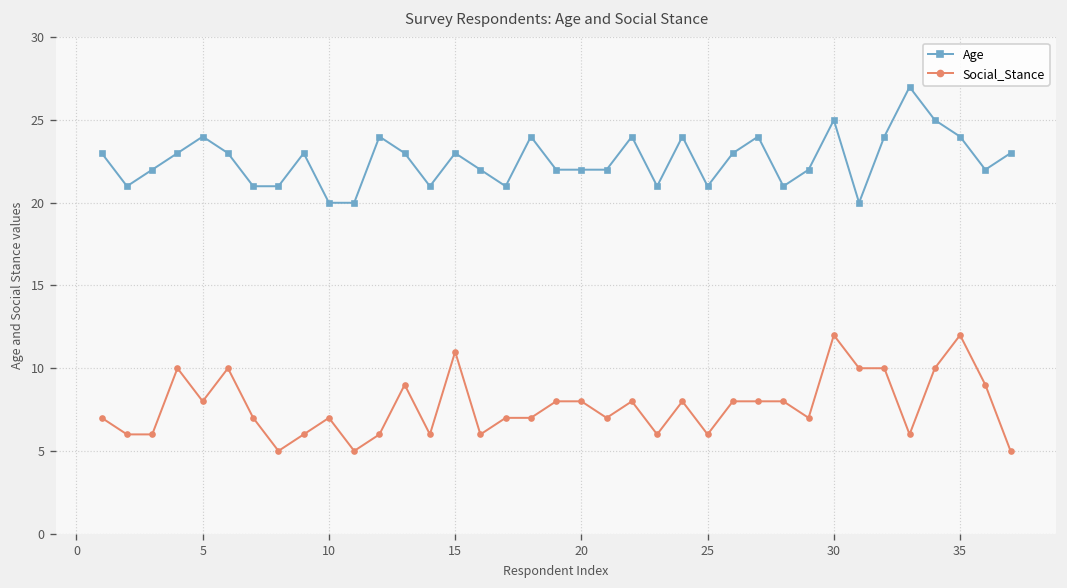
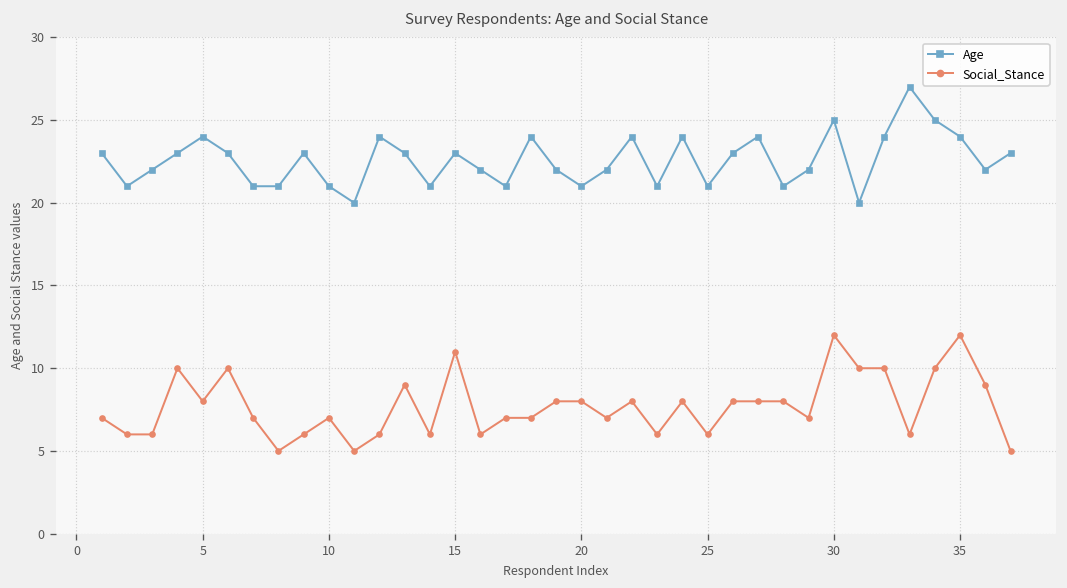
  {
    "Age": {
      "5": 24,
-     "10": 20,
+     "10": 21,
      "15": 23,
-     "20": 22,
+     "20": 21,
      "25": 21,
      "30": 25,
      "35": 24
    },
    "Social_Stance": {
      "5": 8,
      "10": 7,
      "15": 11,
      "20": 8,
      "25": 6,
      "30": 12,
      "35": 12
    }
  }
